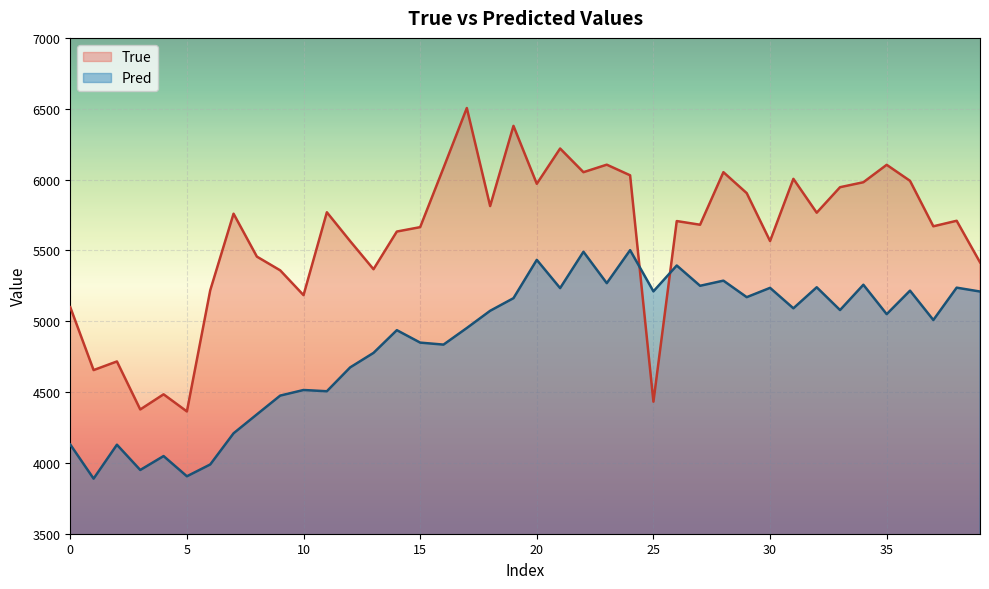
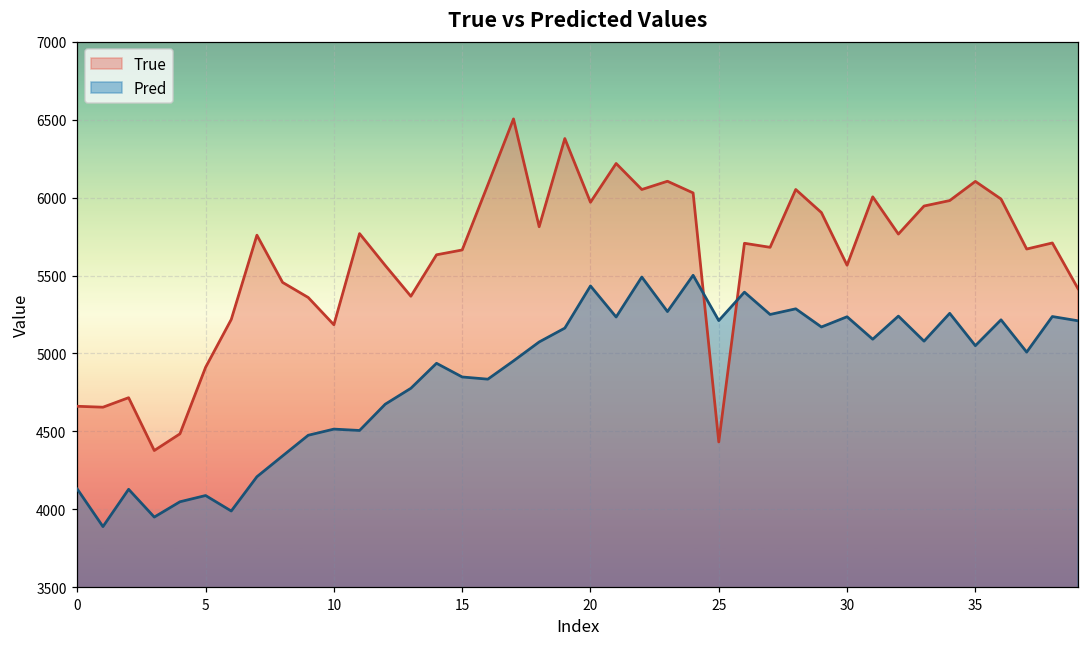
  {
    "True": {
-     "0": 5100,
-     "5": 4360,
+     "0": 4660,
+     "5": 4910,
      "10": 5180,
      "15": 5660,
      "20": 5970,
      "25": 4430,
      "30": 5570,
      "35": 6100
    },
    "Pred": {
      "0": 4130,
-     "5": 3910,
+     "5": 4090,
      "10": 4510,
      "15": 4850,
      "20": 5430,
      "25": 5210,
      "30": 5240,
      "35": 5050
    }
  }
